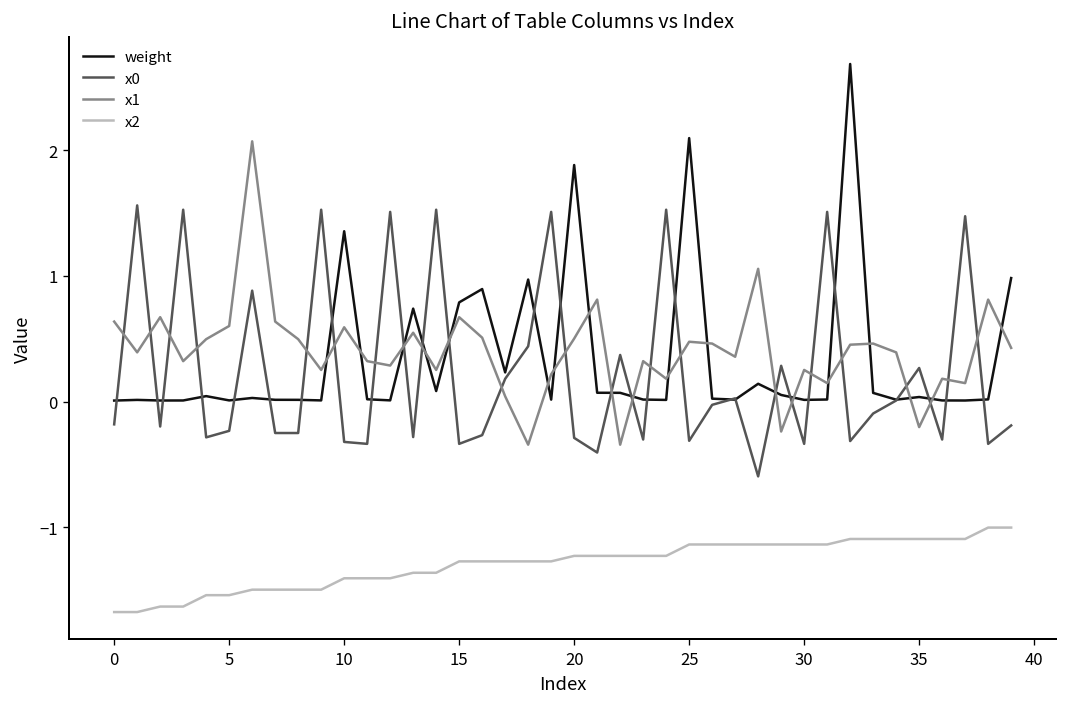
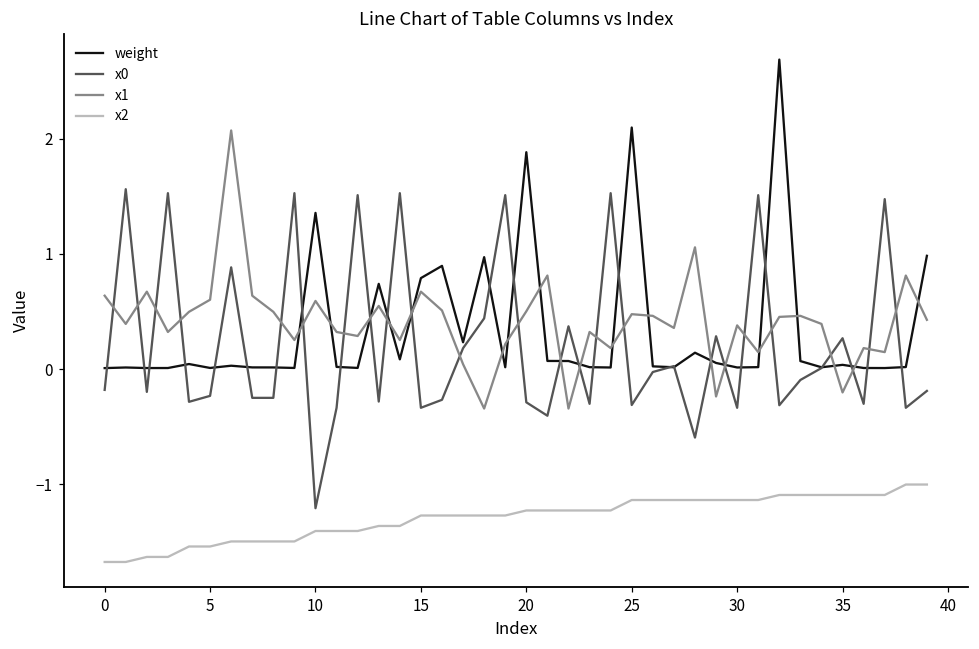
  {
    "weight": {
      "0": 0.01,
      "5": 0.01,
      "10": 1.36,
      "15": 0.79,
      "20": 1.88,
      "25": 2.10,
      "30": 0.01,
      "35": 0.04
    },
    "x0": {
      "0": -0.18,
      "5": -0.23,
-     "10": -0.32,
+     "10": -1.21,
      "15": -0.34,
      "20": -0.29,
      "25": -0.31,
      "30": -0.34,
      "35": 0.27
    },
    "x1": {
      "0": 0.64,
      "5": 0.60,
      "10": 0.59,
      "15": 0.67,
      "20": 0.50,
      "25": 0.48,
-     "30": 0.25,
+     "30": 0.38,
      "35": -0.20
    },
    "x2": {
      "0": -1.67,
      "5": -1.54,
      "10": -1.40,
      "15": -1.27,
      "20": -1.23,
      "25": -1.14,
      "30": -1.14,
      "35": -1.09
    }
  }
